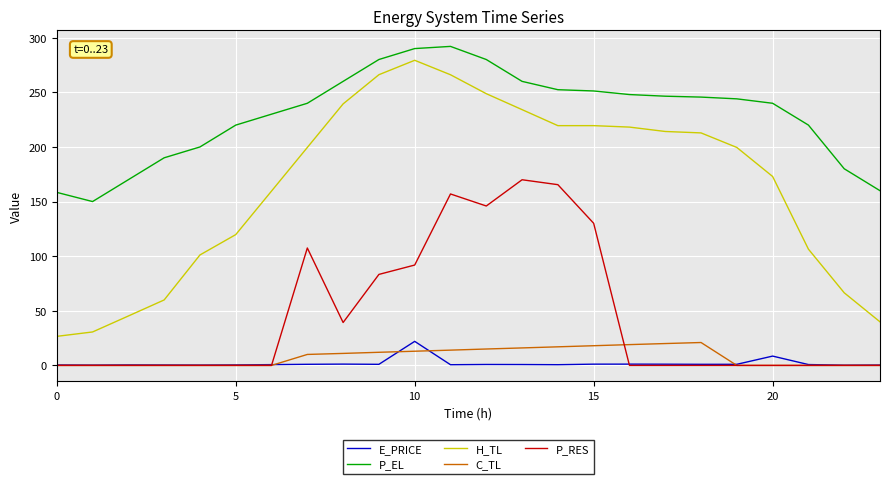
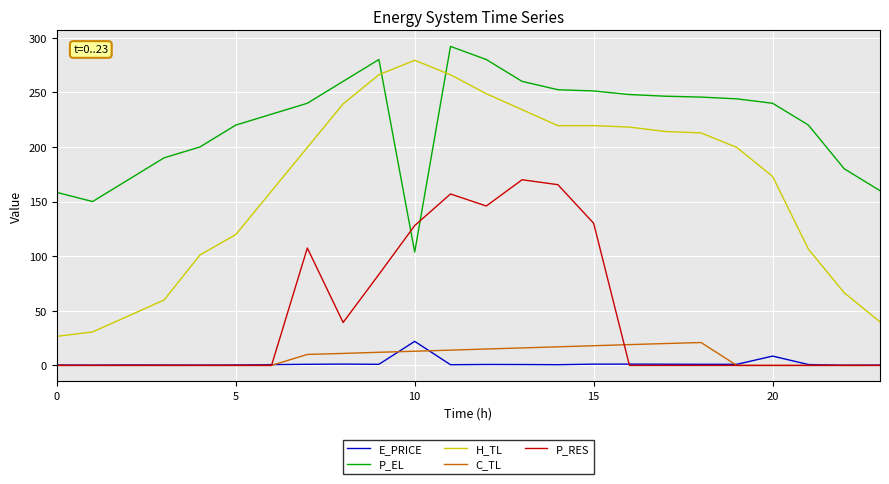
  {
    "E_PRICE": {
      "10": 22,
      "15": 1,
      "20": 9
    },
    "P_EL": {
      "0": 158,
      "5": 220,
-     "10": 290,
+     "10": 104,
      "15": 251,
      "20": 240
    },
    "H_TL": {
      "0": 27,
      "5": 120,
      "10": 279,
      "15": 219,
      "20": 173
    },
    "C_TL": {
      "10": 13,
      "15": 18
    },
    "P_RES": {
-     "10": 92,
+     "10": 128,
      "15": 130
    }
  }
